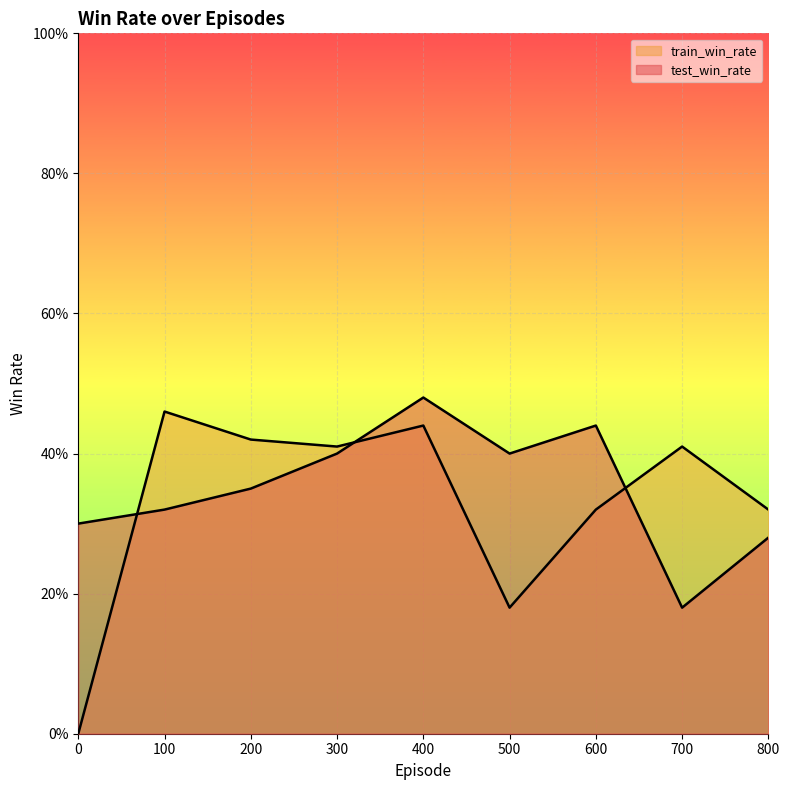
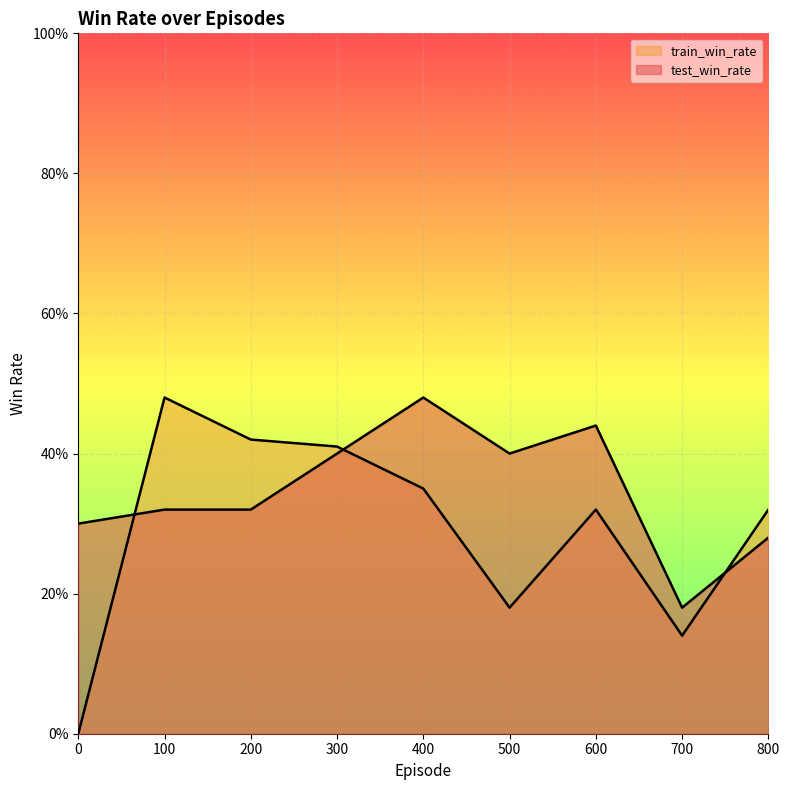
  {
    "train_win_rate": {
      "0": "0%",
-     "100": "46%",
+     "100": "48%",
      "200": "42%",
      "300": "41%",
-     "400": "44%",
+     "400": "35%",
      "500": "18%",
      "600": "32%",
-     "700": "41%",
+     "700": "14%",
      "800": "32%"
    },
    "test_win_rate": {
      "0": "30%",
      "100": "32%",
-     "200": "35%",
+     "200": "32%",
      "300": "40%",
      "400": "48%",
      "500": "40%",
      "600": "44%",
      "700": "18%",
      "800": "28%"
    }
  }
